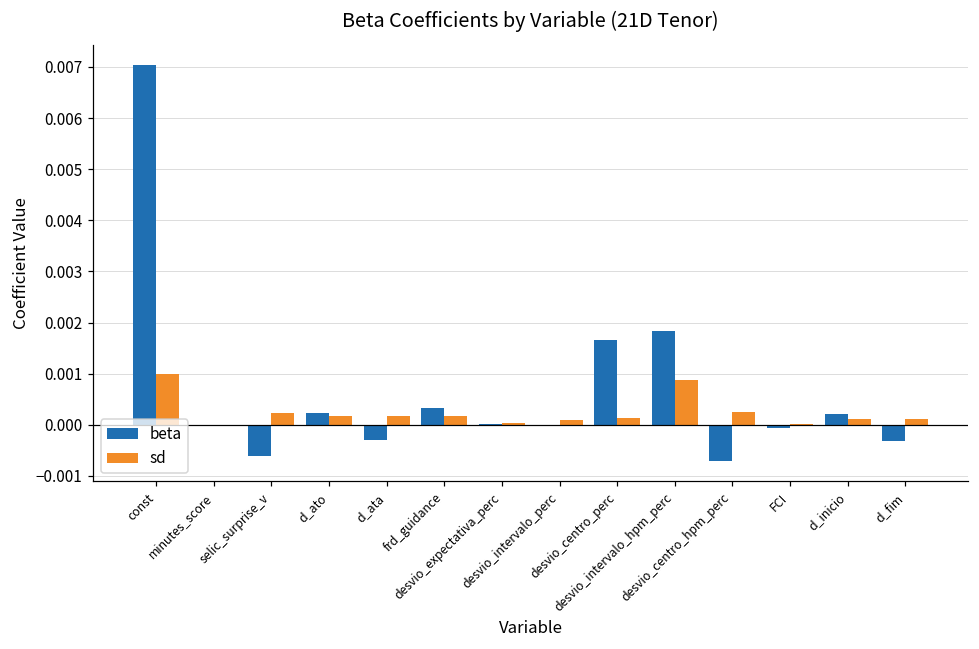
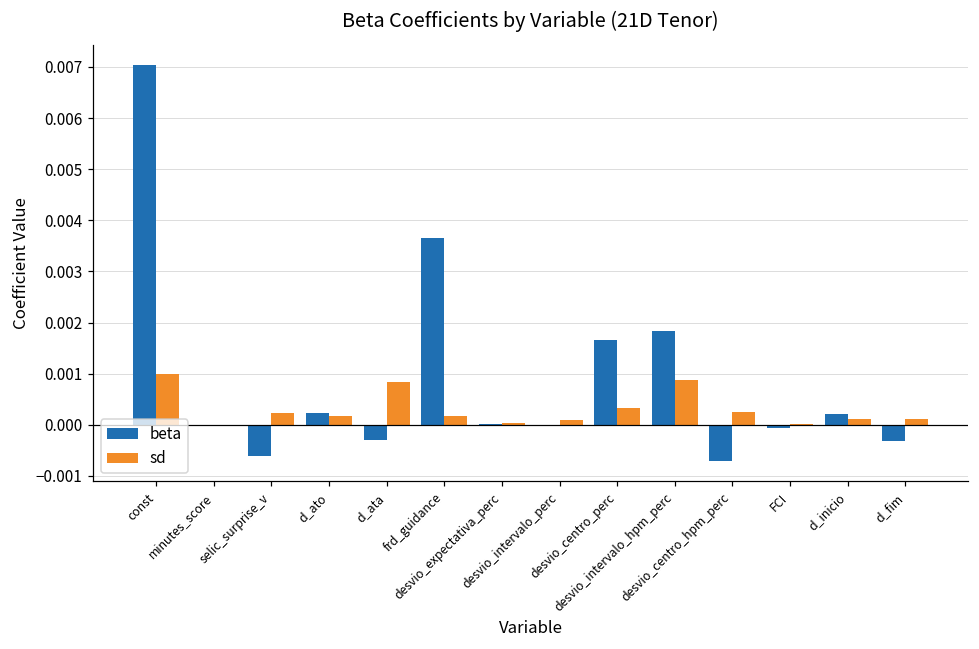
  {
    "beta": {
      "const": 0.0070,
      "selic_surprise_v": -0.0006,
      "d_ato": 0.0002,
      "d_ata": -0.0003,
-     "frd_guidance": 0.0003,
+     "frd_guidance": 0.0036,
      "desvio_centro_perc": 0.0017,
      "desvio_intervalo_hpm_perc": 0.0018,
      "desvio_centro_hpm_perc": -0.0007,
      "FCI": -0.0001,
      "d_inicio": 0.0002,
      "d_fim": -0.0003
    },
    "sd": {
      "const": 0.0010,
      "selic_surprise_v": 0.0002,
      "d_ato": 0.0002,
-     "d_ata": 0.0002,
+     "d_ata": 0.0008,
      "frd_guidance": 0.0002,
      "desvio_intervalo_perc": 0.0001,
-     "desvio_centro_perc": 0.0001,
+     "desvio_centro_perc": 0.0003,
      "desvio_intervalo_hpm_perc": 0.0009,
      "desvio_centro_hpm_perc": 0.0003,
      "d_inicio": 0.0001,
      "d_fim": 0.0001
    }
  }
